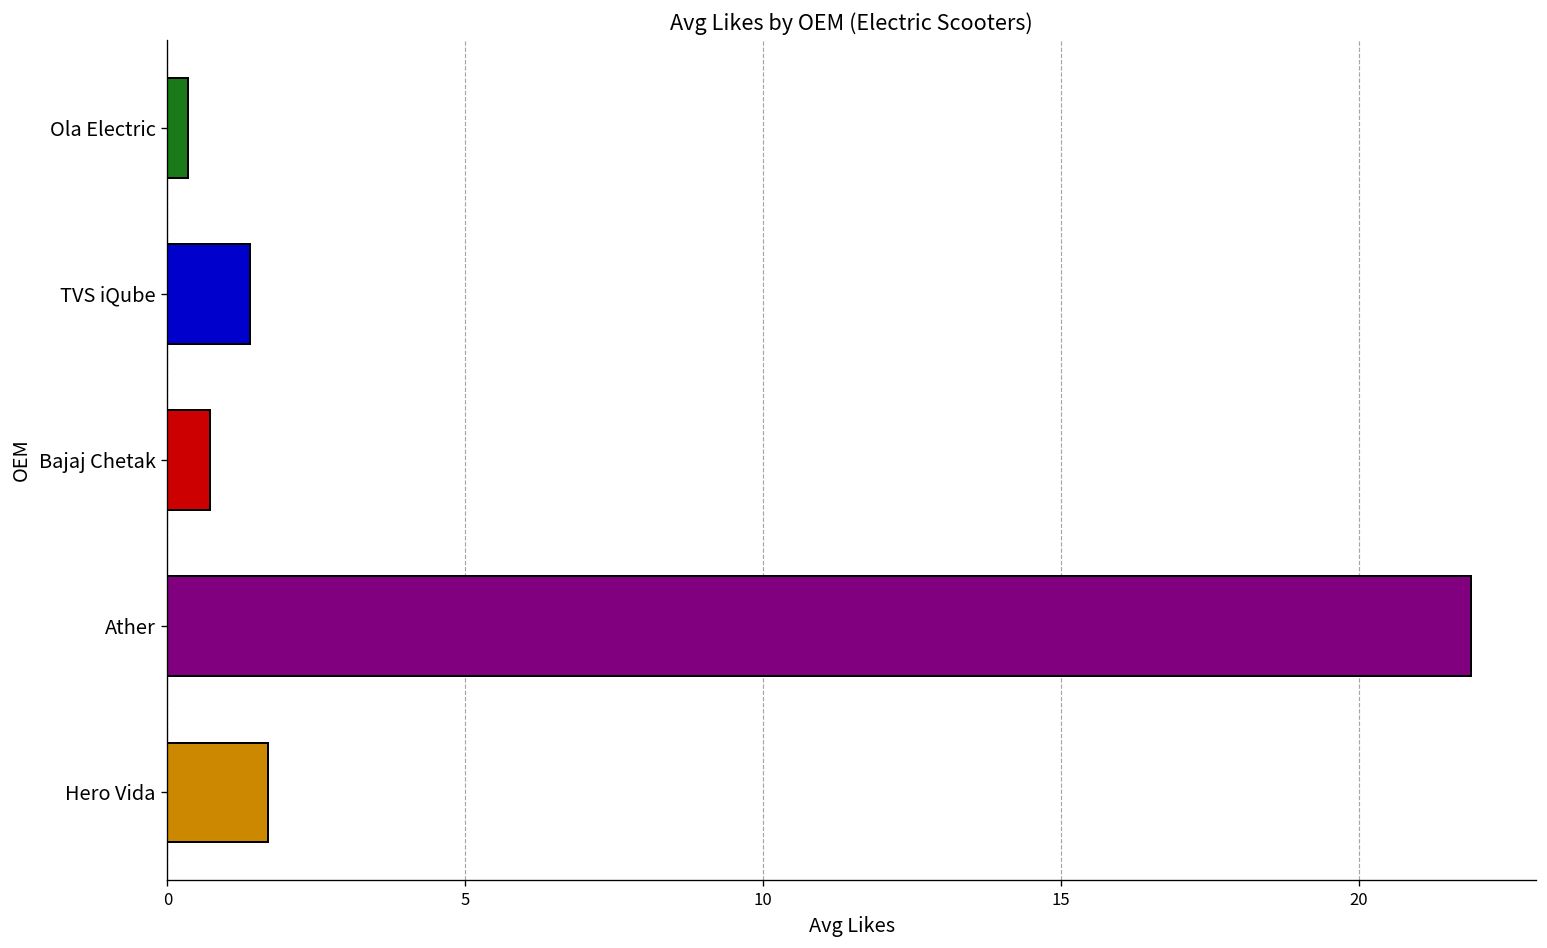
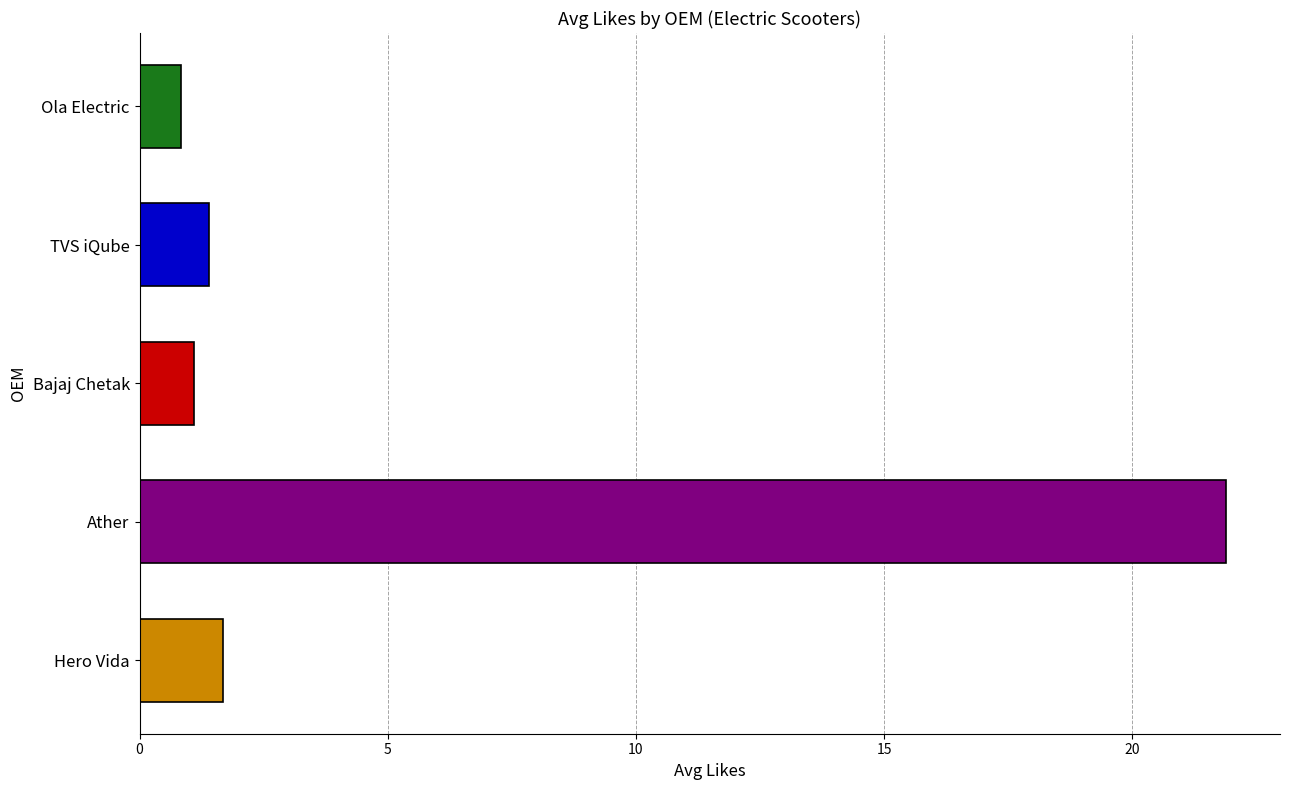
  {
-   "Ola Electric": 0.3,
+   "Ola Electric": 0.8,
    "TVS iQube": 1.4,
-   "Bajaj Chetak": 0.7,
+   "Bajaj Chetak": 1.1,
    "Ather": 21.9,
    "Hero Vida": 1.7
  }
